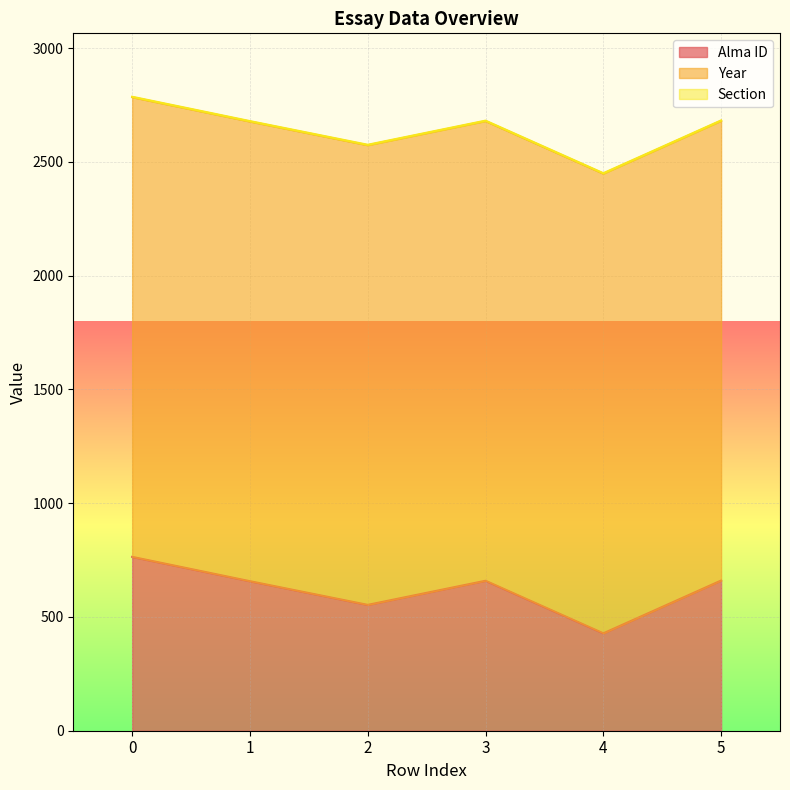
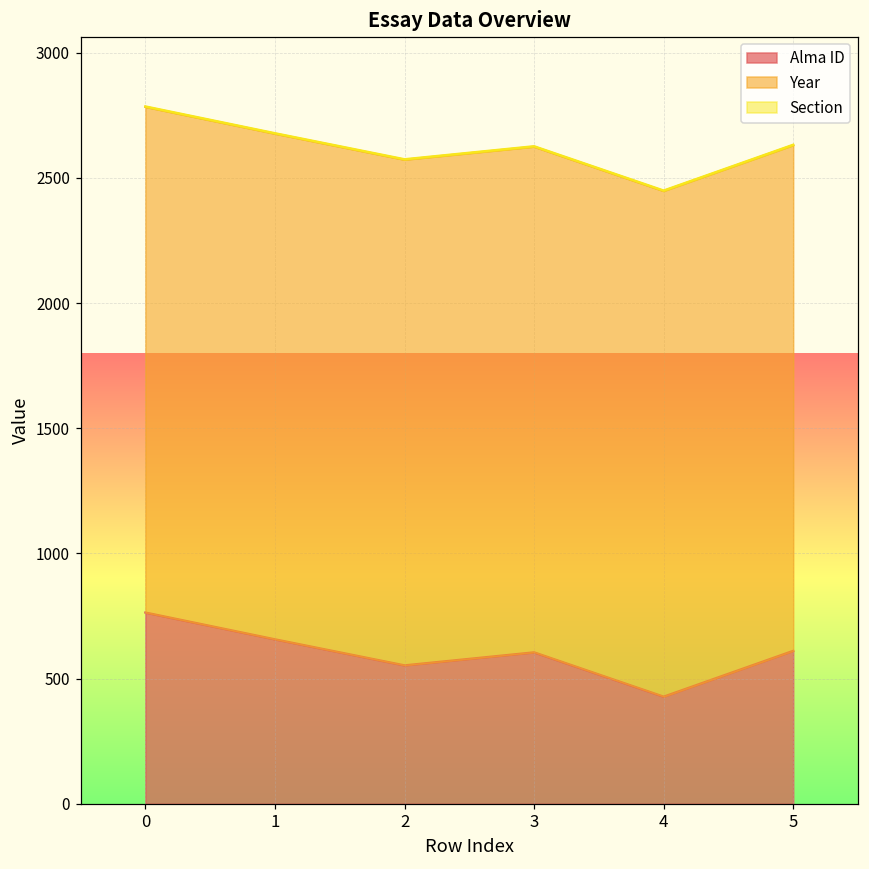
  {
    "Alma ID": {
      "0": 760,
      "1": 660,
      "2": 550,
-     "3": 660,
+     "3": 610,
      "4": 430,
-     "5": 660
+     "5": 610
    }
  }
